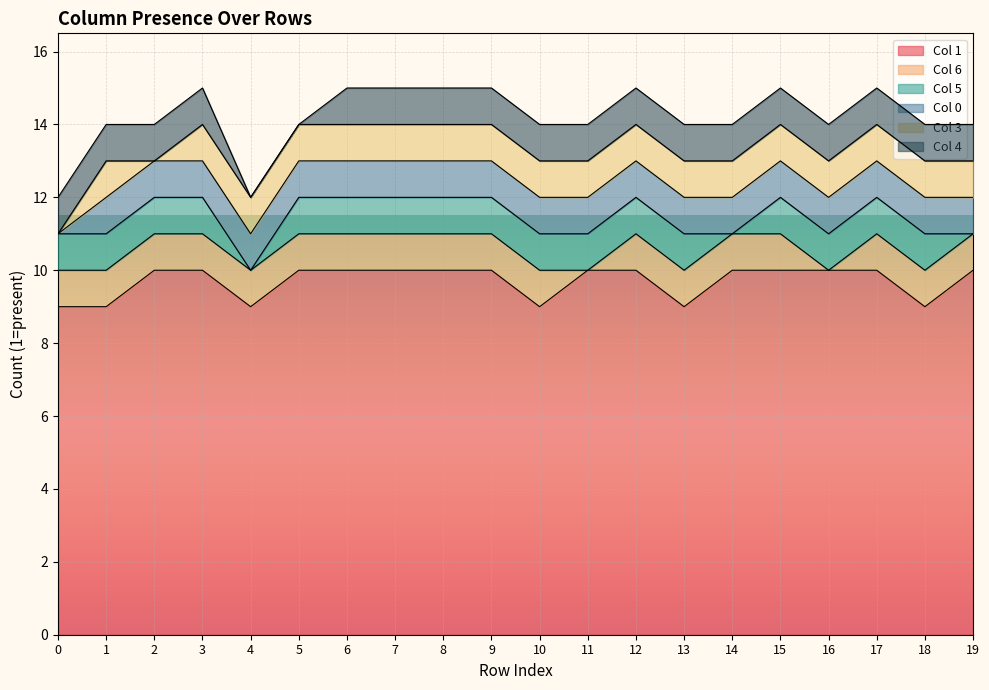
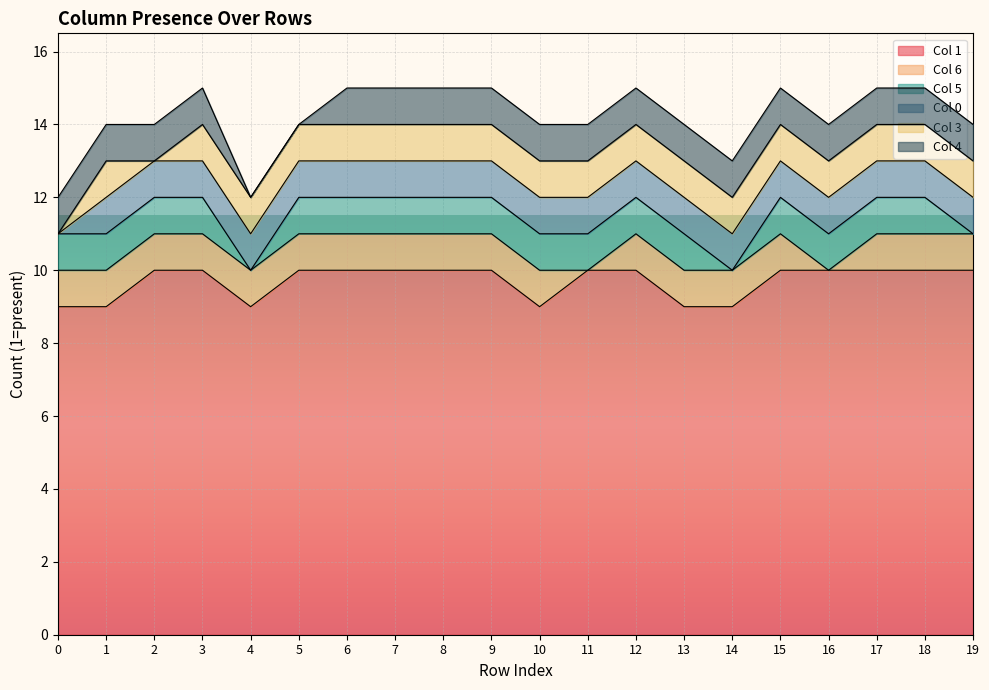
  {
    "Col 1": {
      "0": 9,
      "1": 9,
      "2": 10,
      "3": 10,
      "4": 9,
      "5": 10,
      "6": 10,
      "7": 10,
      "8": 10,
      "9": 10,
      "10": 9,
      "12": 10,
      "13": 9,
-     "14": 10,
+     "14": 9,
      "15": 10,
      "17": 10,
-     "18": 9,
+     "18": 10,
      "19": 10
    },
    "Col 4": {
      "0": 1,
      "1": 1,
      "2": 1,
      "3": 1,
      "6": 1,
      "7": 1,
      "8": 1,
      "9": 1,
      "10": 1,
      "11": 1,
      "12": 1,
      "13": 1,
      "14": 1,
      "15": 1,
      "16": 1,
      "17": 1,
      "19": 1
    }
  }
